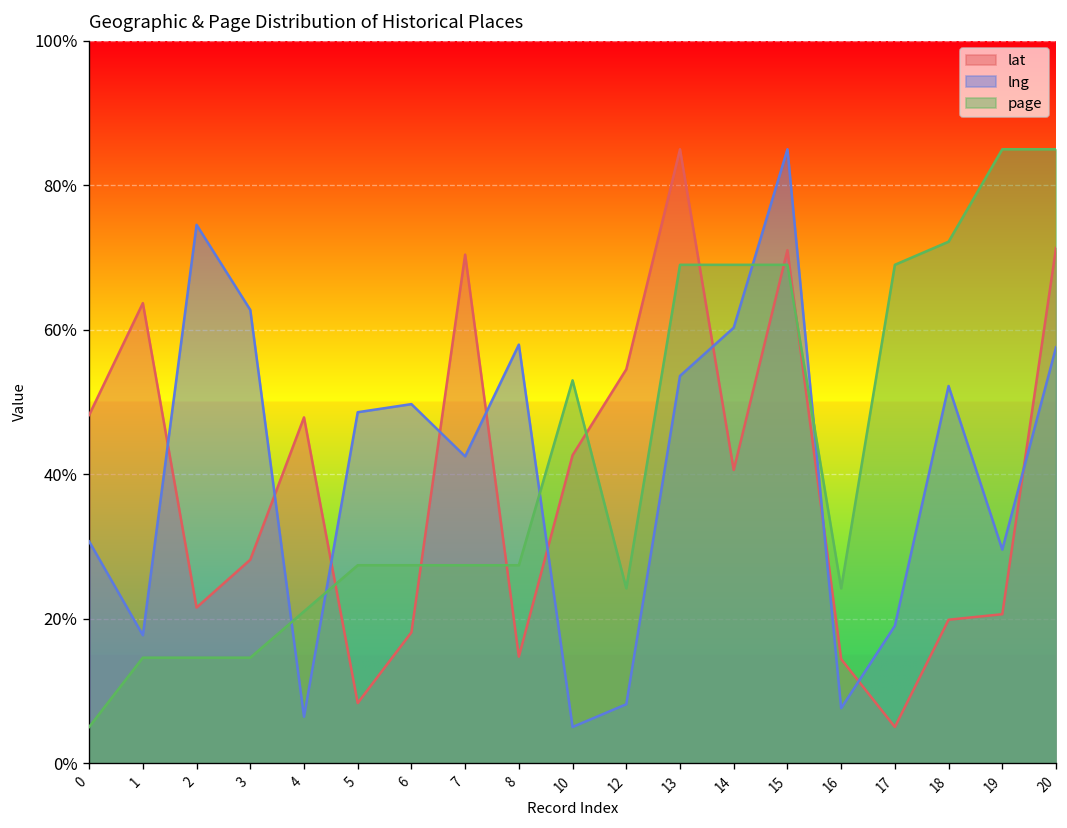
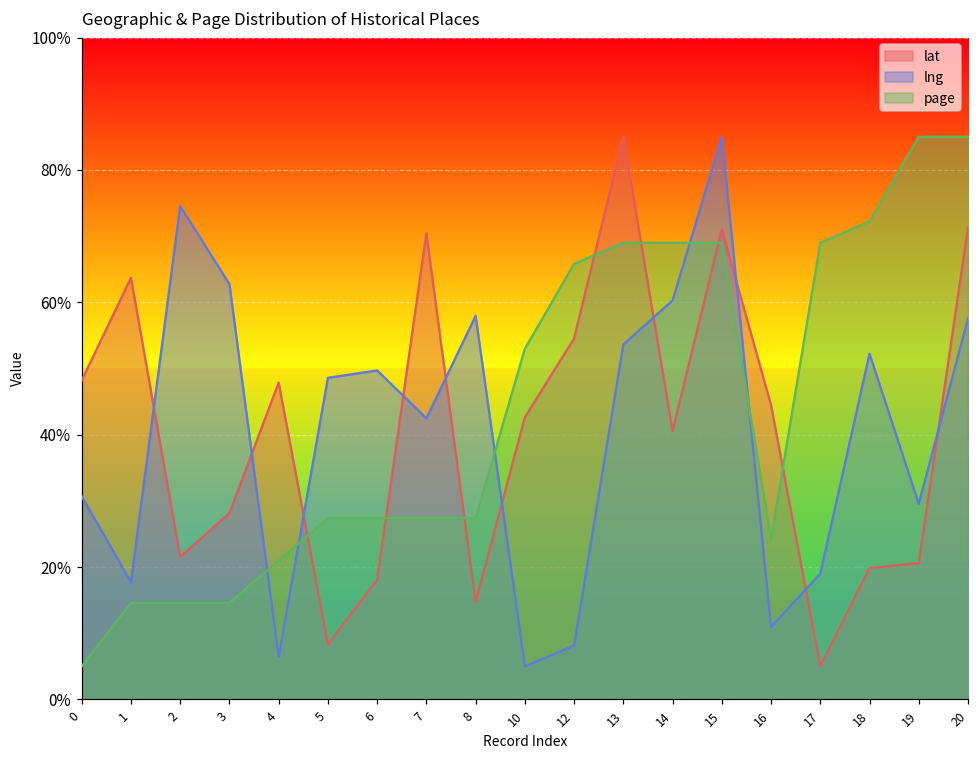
  {
    "lat": {
      "0": "48%",
      "1": "64%",
      "2": "22%",
      "3": "28%",
      "4": "48%",
      "5": "8%",
      "6": "18%",
      "7": "70%",
      "8": "15%",
      "10": "43%",
      "12": "55%",
      "13": "85%",
      "14": "41%",
      "15": "71%",
-     "16": "14%",
+     "16": "44%",
      "17": "5%",
      "18": "20%",
      "19": "21%",
      "20": "71%"
    },
    "lng": {
      "0": "31%",
      "1": "18%",
      "2": "75%",
      "3": "63%",
      "4": "6%",
      "5": "49%",
      "6": "50%",
      "7": "42%",
      "8": "58%",
      "10": "5%",
      "12": "8%",
      "13": "54%",
      "14": "60%",
      "15": "85%",
-     "16": "8%",
+     "16": "11%",
      "17": "19%",
      "18": "52%",
      "19": "30%",
      "20": "58%"
    },
    "page": {
      "0": "5%",
      "1": "15%",
      "2": "15%",
      "3": "15%",
      "4": "21%",
      "5": "27%",
      "6": "27%",
      "7": "27%",
      "8": "27%",
      "10": "53%",
-     "12": "24%",
+     "12": "66%",
      "13": "69%",
      "14": "69%",
      "15": "69%",
      "16": "24%",
      "17": "69%",
      "18": "72%",
      "19": "85%",
      "20": "85%"
    }
  }
